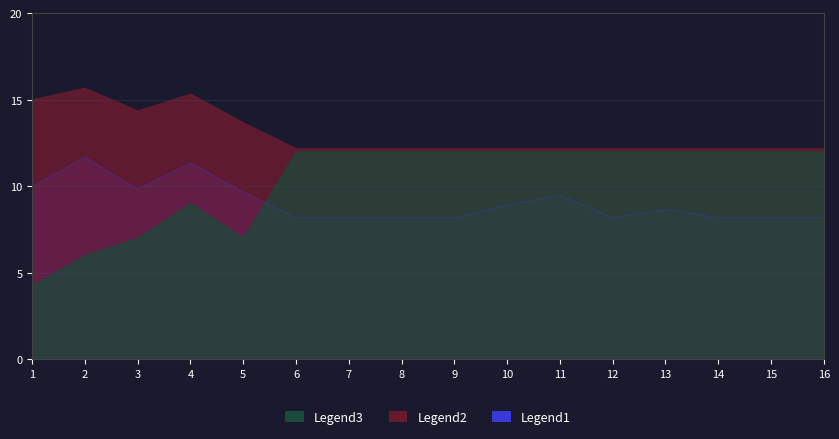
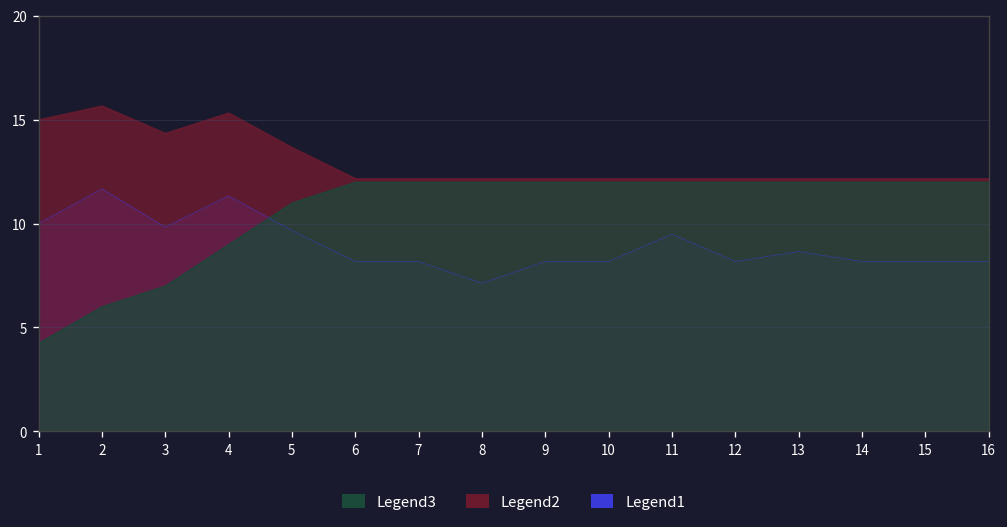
  {
    "Legend1": {
      "1": 10.0,
      "2": 11.7,
      "3": 9.8,
      "4": 11.3,
      "5": 9.7,
      "6": 8.2,
      "7": 8.2,
-     "8": 8.2,
+     "8": 7.1,
      "9": 8.2,
-     "10": 8.9,
+     "10": 8.2,
      "11": 9.5,
      "12": 8.2,
      "13": 8.7,
      "14": 8.2,
      "15": 8.2,
      "16": 8.2
    },
    "Legend2": {
      "1": 15.0,
      "2": 15.7,
      "3": 14.4,
      "4": 15.3,
      "5": 13.7,
      "6": 12.2,
      "7": 12.2,
      "8": 12.2,
      "9": 12.2,
      "10": 12.2,
      "11": 12.2,
      "12": 12.2,
      "13": 12.2,
      "14": 12.2,
      "15": 12.2,
      "16": 12.2
    },
    "Legend3": {
      "1": 4.3,
      "2": 6,
      "3": 7,
      "4": 9,
-     "5": 7,
+     "5": 11,
      "6": 12,
      "7": 12,
      "8": 12,
      "9": 12,
      "10": 12,
      "11": 12,
      "12": 12,
      "13": 12,
      "14": 12,
      "15": 12,
      "16": 12
    }
  }
